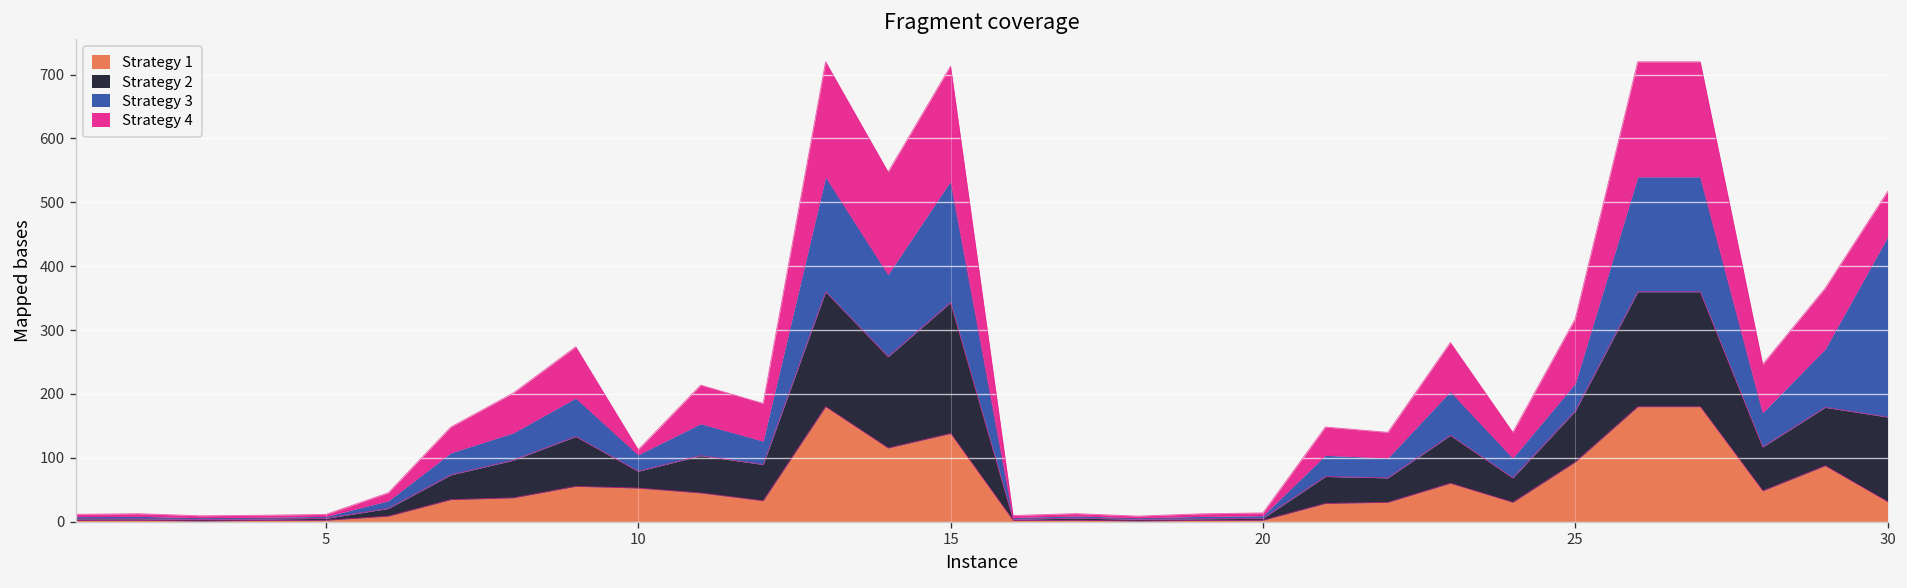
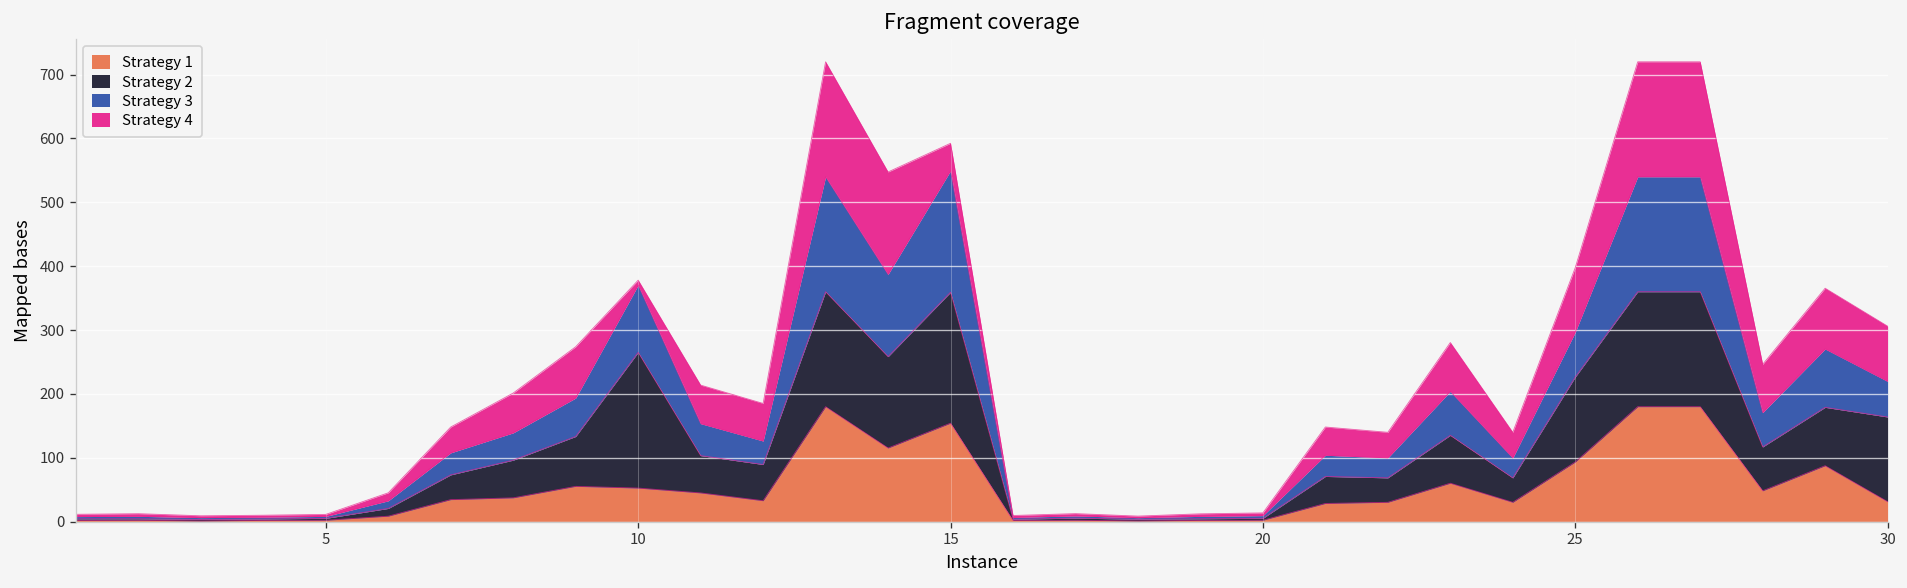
  {
    "Strategy 1": {
      "10": 50,
-     "15": 140,
+     "15": 150,
      "25": 90,
      "30": 30
    },
    "Strategy 2": {
-     "10": 30,
+     "10": 210,
      "15": 210,
-     "25": 80,
+     "25": 130,
      "30": 130
    },
    "Strategy 3": {
-     "10": 30,
+     "10": 110,
      "15": 190,
-     "25": 40,
-     "30": 280
+     "25": 70,
+     "30": 60
    },
    "Strategy 4": {
      "10": 10,
-     "15": 180,
+     "15": 40,
      "25": 100,
-     "30": 70
+     "30": 90
    }
  }
